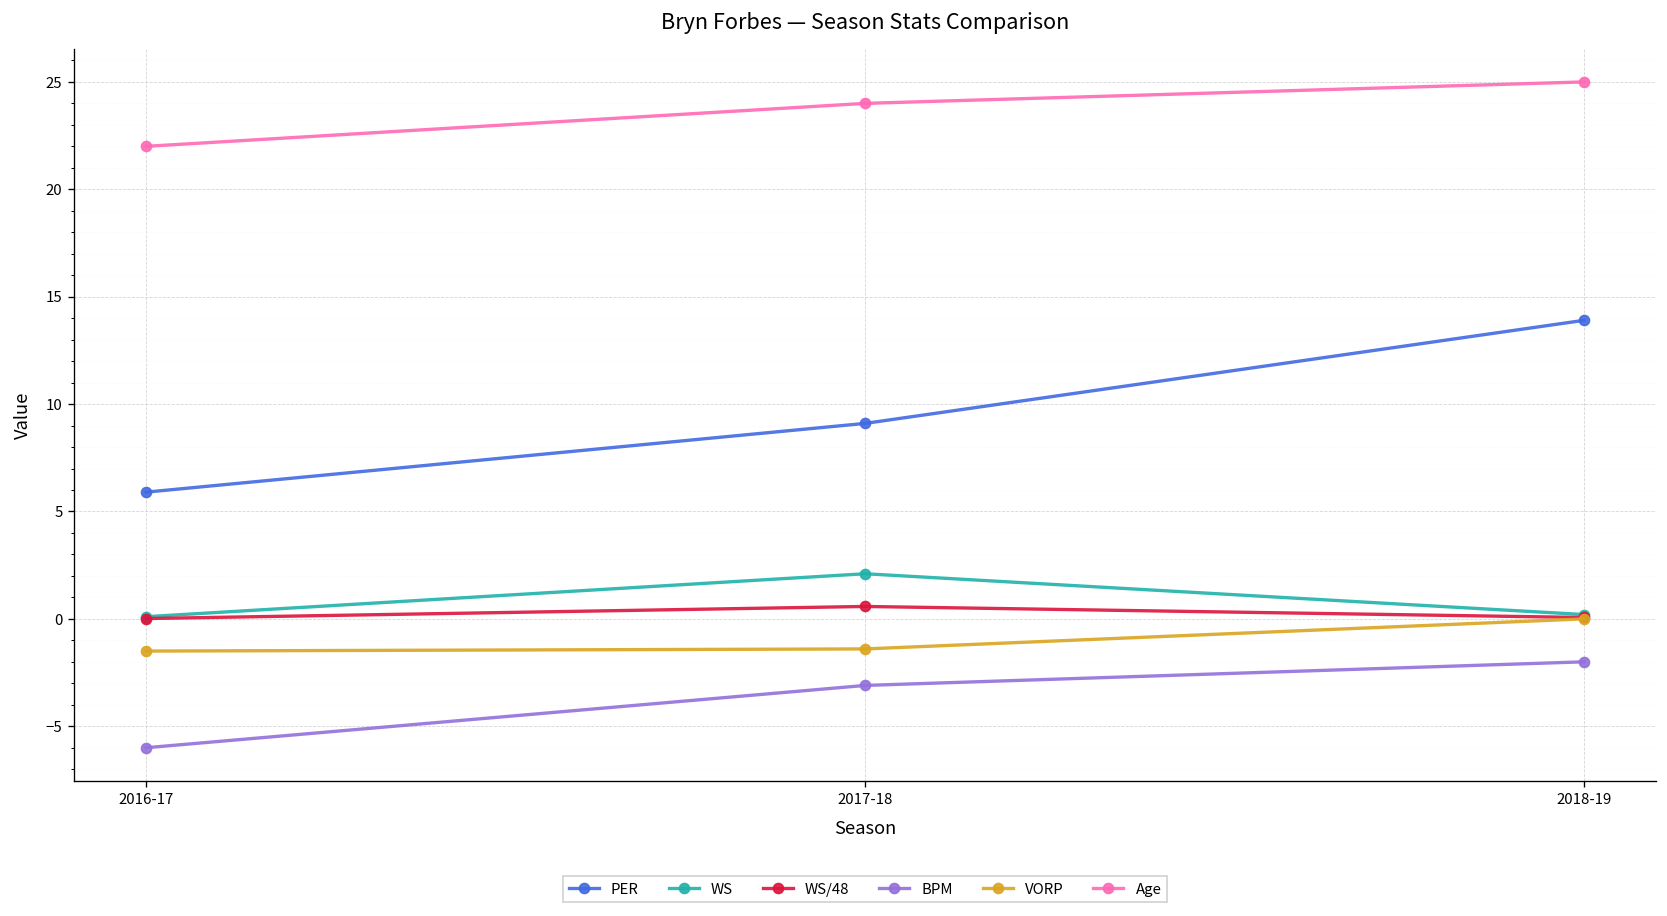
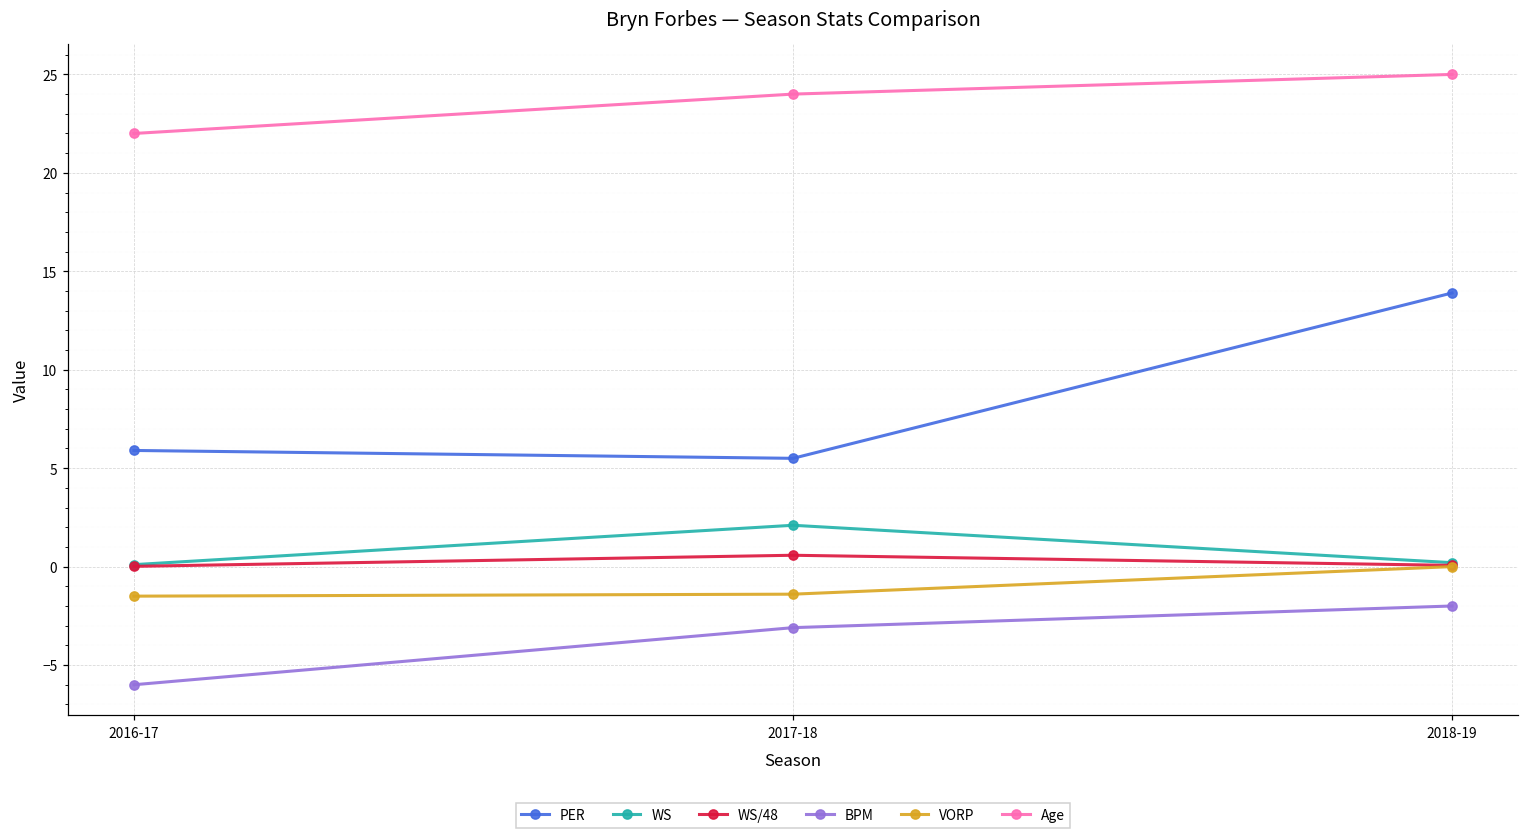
  {
    "PER": {
      "2016-17": 5.9,
-     "2017-18": 9.1,
+     "2017-18": 5.5,
      "2018-19": 13.9
    },
    "WS": {
      "2017-18": 2.1
    },
    "WS/48": {
      "2017-18": 0.6
    },
    "BPM": {
      "2016-17": -6.0,
      "2017-18": -3.1,
      "2018-19": -2.0
    },
    "VORP": {
      "2016-17": -1.5,
      "2017-18": -1.4
    },
    "Age": {
      "2016-17": 22.0,
      "2017-18": 24.0,
      "2018-19": 25.0
    }
  }
